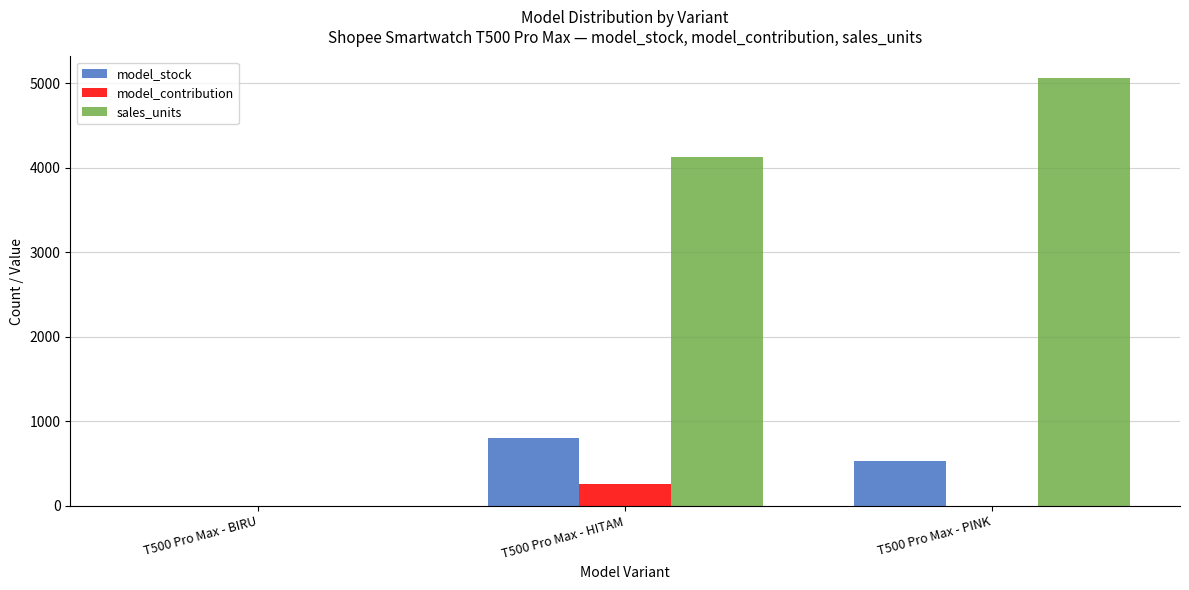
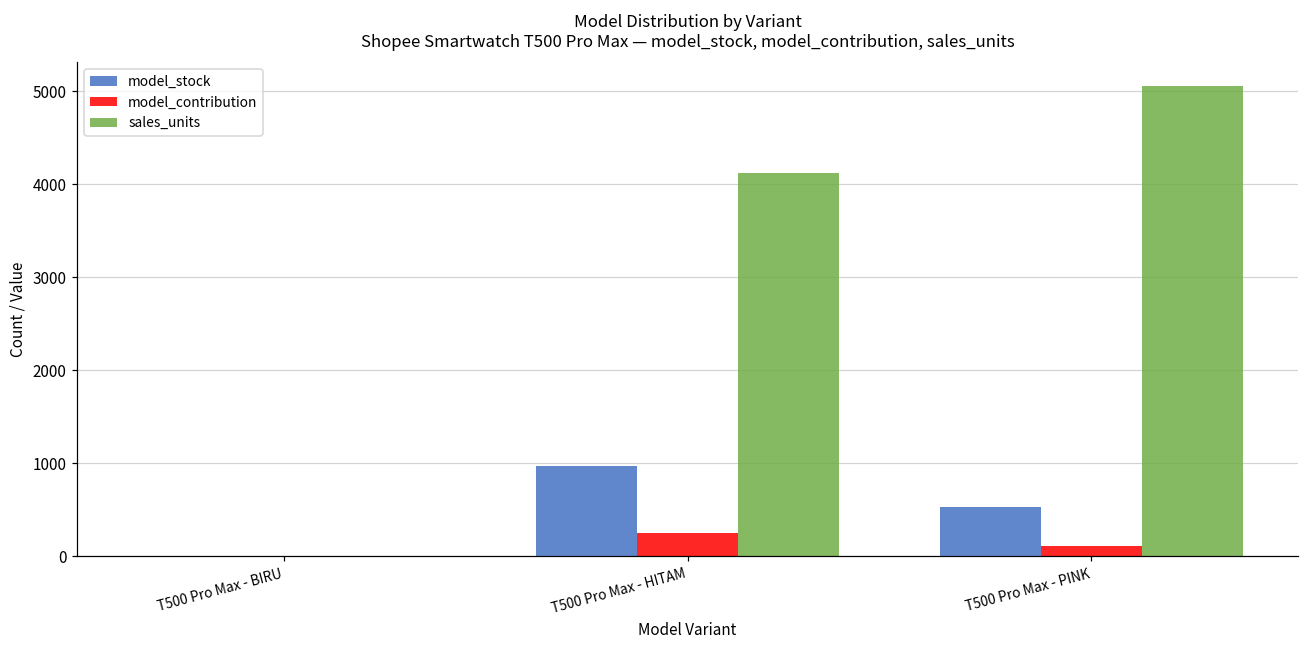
  {
    "model_stock": {
      "T500 Pro Max - BIRU": 0,
-     "T500 Pro Max - HITAM": 800,
+     "T500 Pro Max - HITAM": 1000,
      "T500 Pro Max - PINK": 500
    },
    "model_contribution": {
      "T500 Pro Max - BIRU": 0,
      "T500 Pro Max - HITAM": 300,
-     "T500 Pro Max - PINK": 0
+     "T500 Pro Max - PINK": 100
    },
    "sales_units": {
      "T500 Pro Max - BIRU": 0,
      "T500 Pro Max - HITAM": 4100,
      "T500 Pro Max - PINK": 5100
    }
  }
